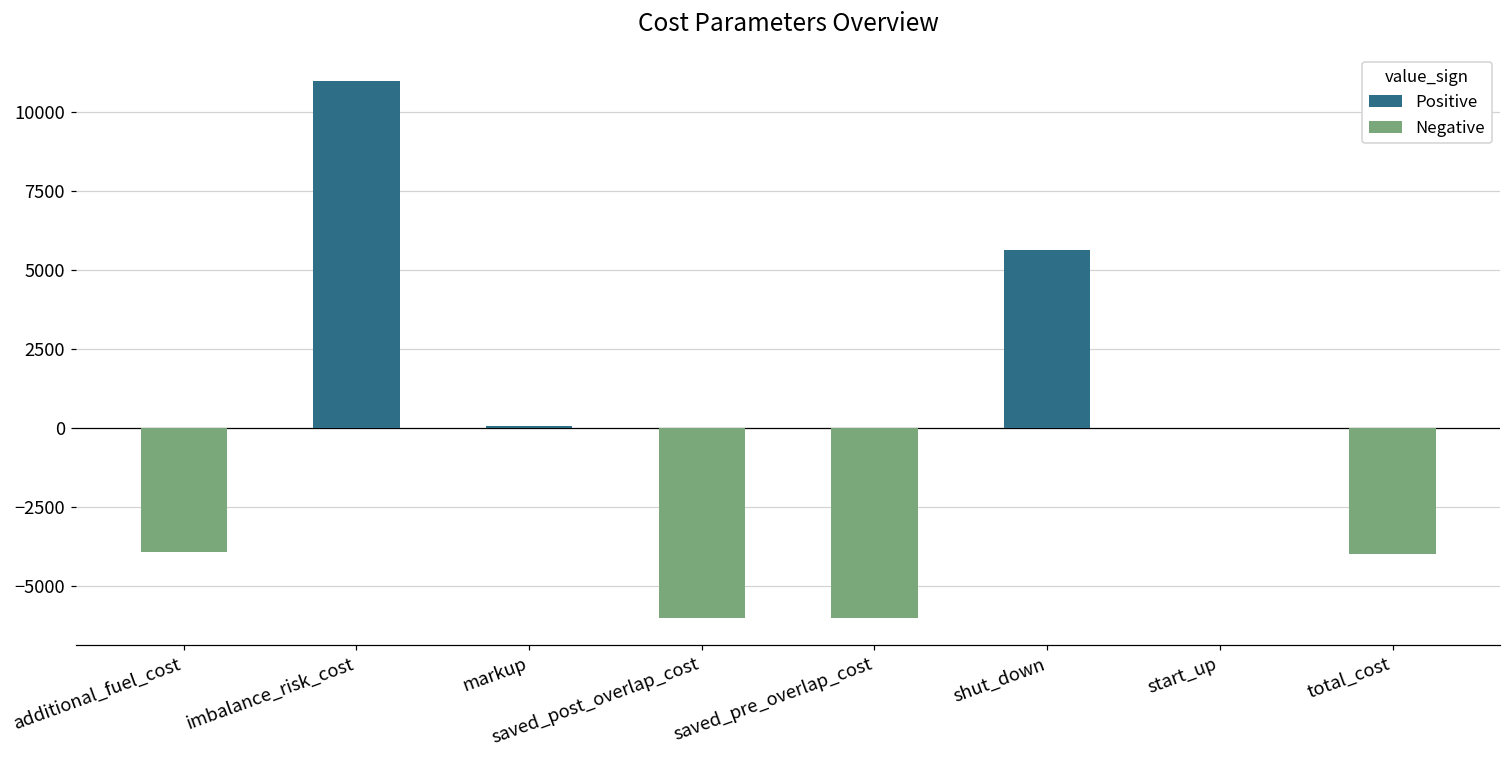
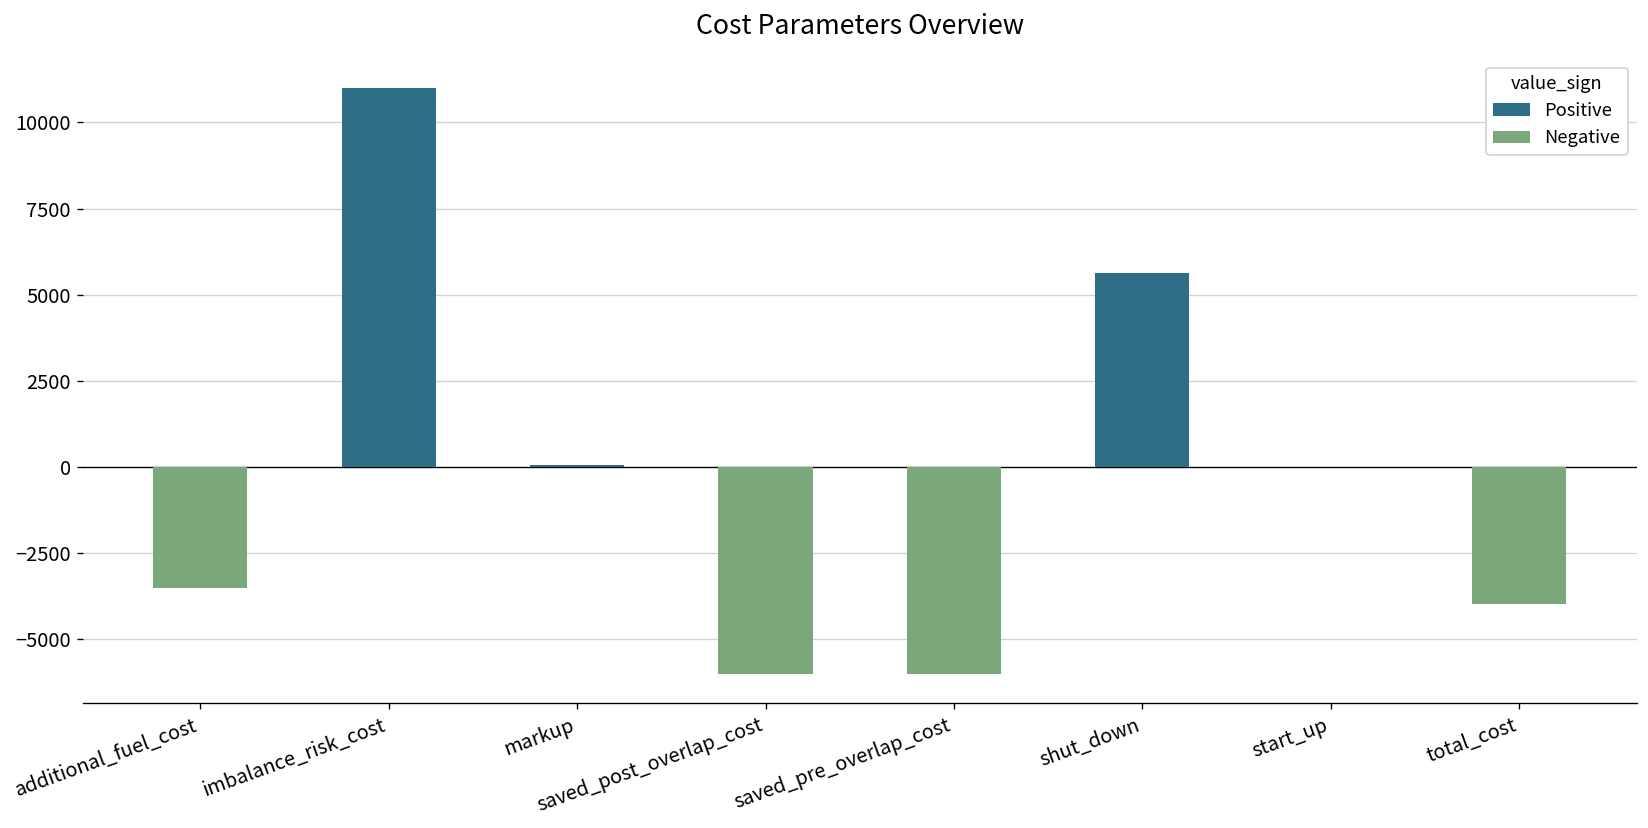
  {
    "Positive": {
      "additional_fuel_cost": 0,
      "imbalance_risk_cost": 11000,
      "saved_post_overlap_cost": 0,
      "saved_pre_overlap_cost": 0,
      "shut_down": 5600,
      "start_up": 0,
      "total_cost": 0
    },
    "Negative": {
-     "additional_fuel_cost": -3900,
+     "additional_fuel_cost": -3500,
      "imbalance_risk_cost": 0,
      "markup": 0,
      "saved_post_overlap_cost": -6000,
      "saved_pre_overlap_cost": -6000,
      "shut_down": 0,
      "start_up": 0,
      "total_cost": -4000
    }
  }
